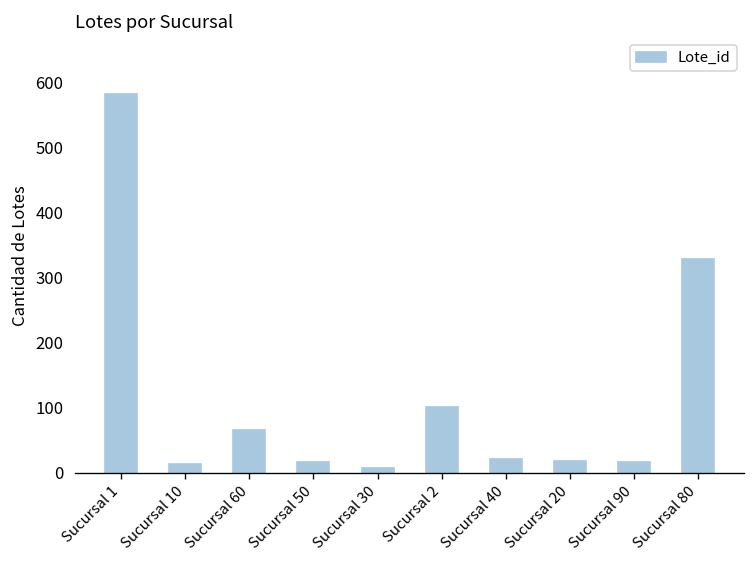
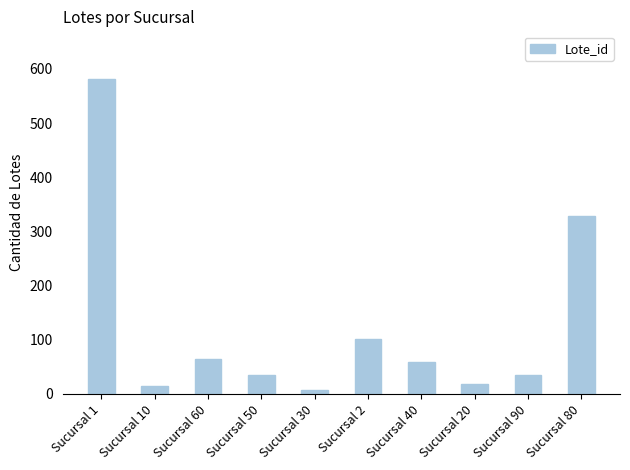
  {
    "Sucursal 1": 580,
    "Sucursal 10": 10,
    "Sucursal 60": 70,
-   "Sucursal 50": 20,
+   "Sucursal 50": 40,
    "Sucursal 30": 10,
    "Sucursal 2": 100,
-   "Sucursal 40": 20,
+   "Sucursal 40": 60,
    "Sucursal 20": 20,
-   "Sucursal 90": 20,
+   "Sucursal 90": 30,
    "Sucursal 80": 330
  }
